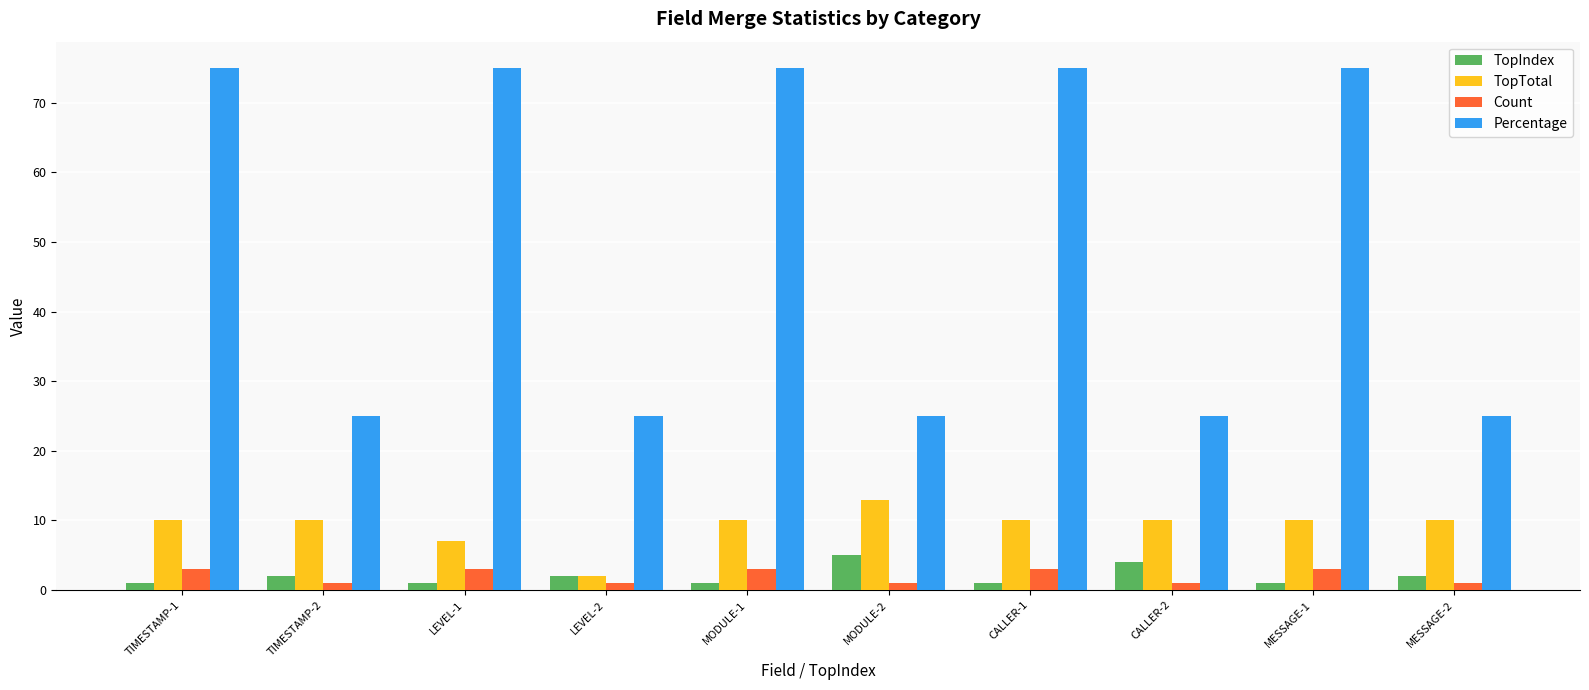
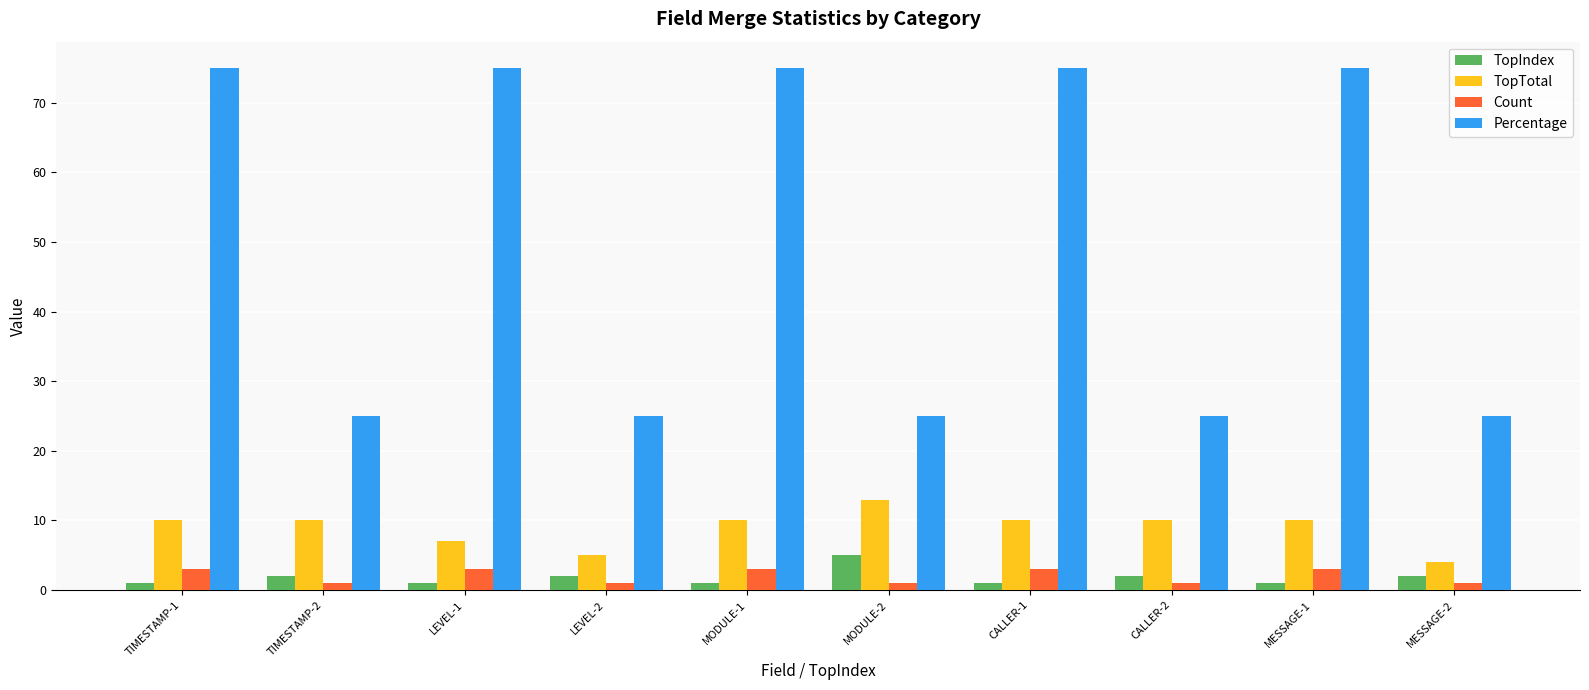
  {
    "TopIndex": {
      "TIMESTAMP-1": 1,
      "TIMESTAMP-2": 2,
      "LEVEL-1": 1,
      "LEVEL-2": 2,
      "MODULE-1": 1,
      "MODULE-2": 5,
      "CALLER-1": 1,
-     "CALLER-2": 4,
+     "CALLER-2": 2,
      "MESSAGE-1": 1,
      "MESSAGE-2": 2
    },
    "TopTotal": {
      "TIMESTAMP-1": 10,
      "TIMESTAMP-2": 10,
      "LEVEL-1": 7,
-     "LEVEL-2": 2,
+     "LEVEL-2": 5,
      "MODULE-1": 10,
      "MODULE-2": 13,
      "CALLER-1": 10,
      "CALLER-2": 10,
      "MESSAGE-1": 10,
-     "MESSAGE-2": 10
+     "MESSAGE-2": 4
    },
    "Count": {
      "TIMESTAMP-1": 3,
      "TIMESTAMP-2": 1,
      "LEVEL-1": 3,
      "LEVEL-2": 1,
      "MODULE-1": 3,
      "MODULE-2": 1,
      "CALLER-1": 3,
      "CALLER-2": 1,
      "MESSAGE-1": 3,
      "MESSAGE-2": 1
    },
    "Percentage": {
      "TIMESTAMP-1": 75,
      "TIMESTAMP-2": 25,
      "LEVEL-1": 75,
      "LEVEL-2": 25,
      "MODULE-1": 75,
      "MODULE-2": 25,
      "CALLER-1": 75,
      "CALLER-2": 25,
      "MESSAGE-1": 75,
      "MESSAGE-2": 25
    }
  }
